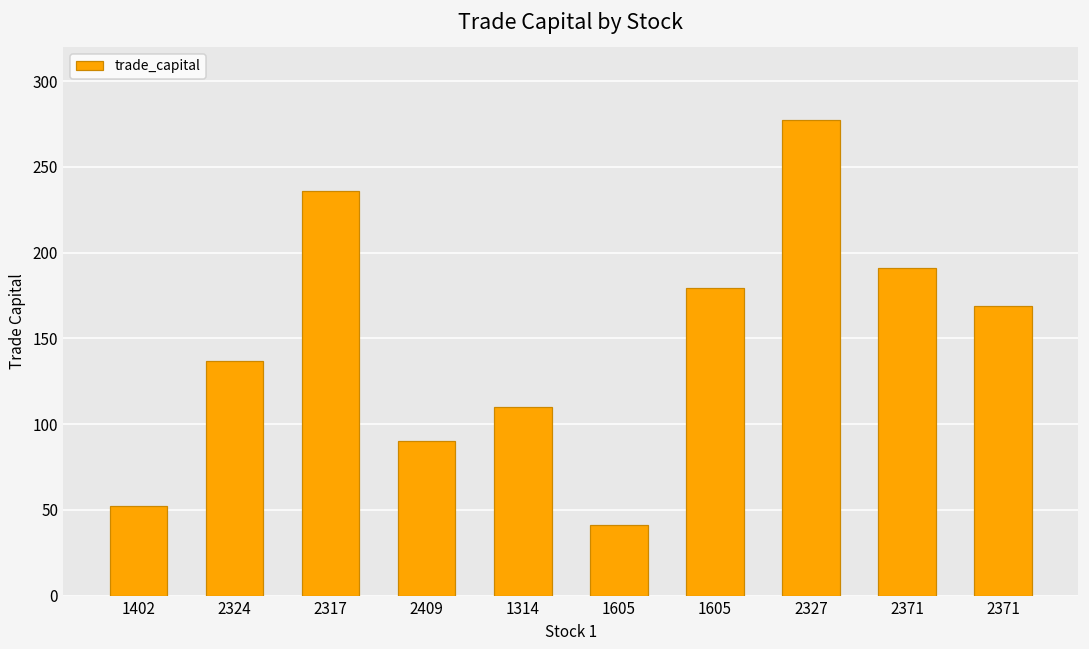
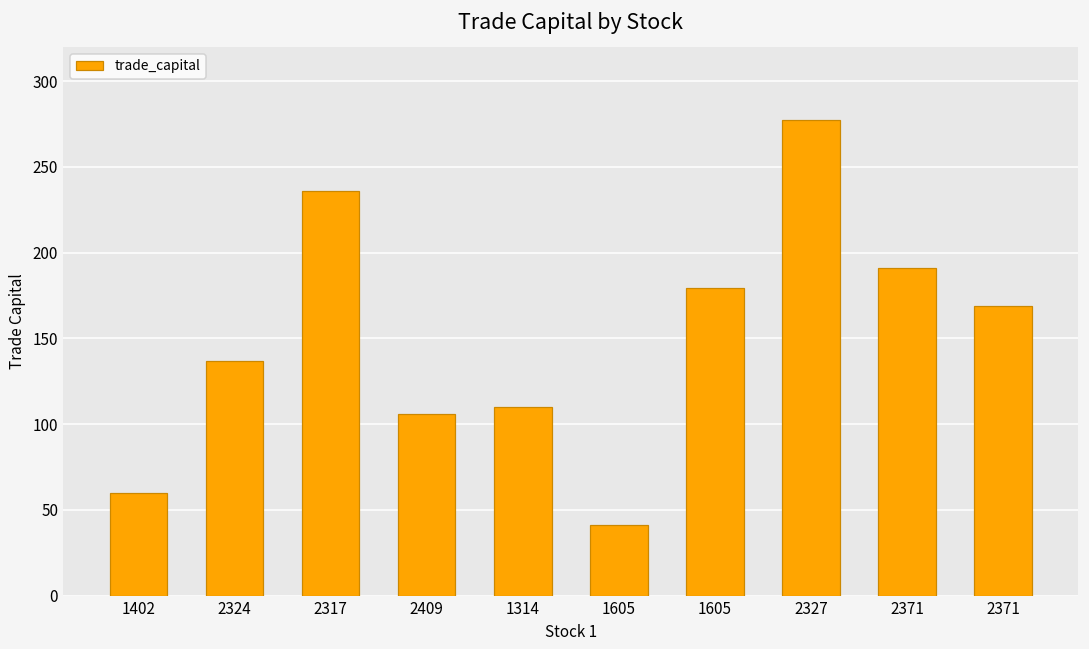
  {
-   "1402": 52,
+   "1402": 60,
    "2324": 137,
    "2317": 236,
-   "2409": 90,
+   "2409": 106,
    "1314": 110,
    "2327": 278
  }
